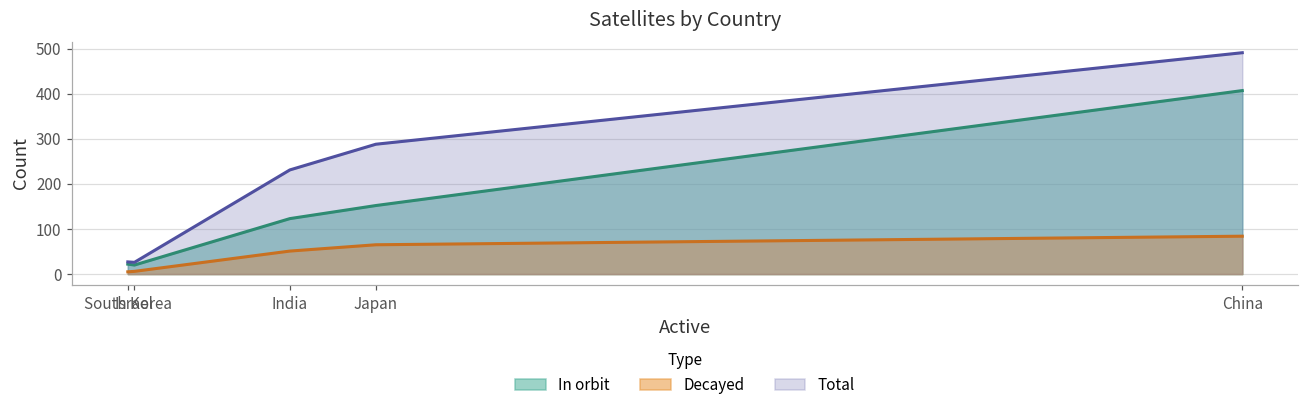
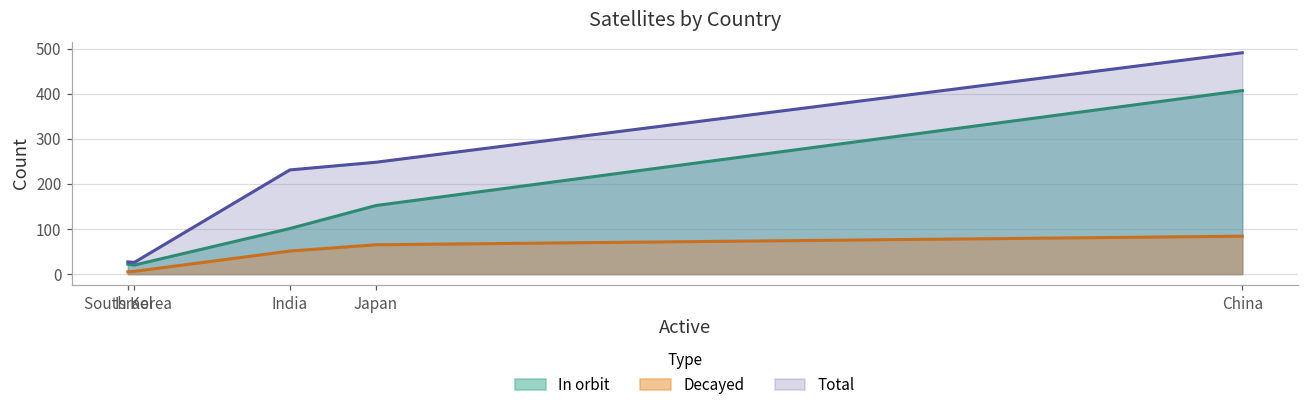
  {
    "In orbit": {
-     "India": 120,
+     "India": 100,
      "Japan": 150,
      "China": 410
    },
    "Decayed": {
      "India": 50,
      "Japan": 70,
      "China": 80
    },
    "Total": {
      "India": 230,
-     "Japan": 290,
+     "Japan": 250,
      "China": 490
    }
  }
